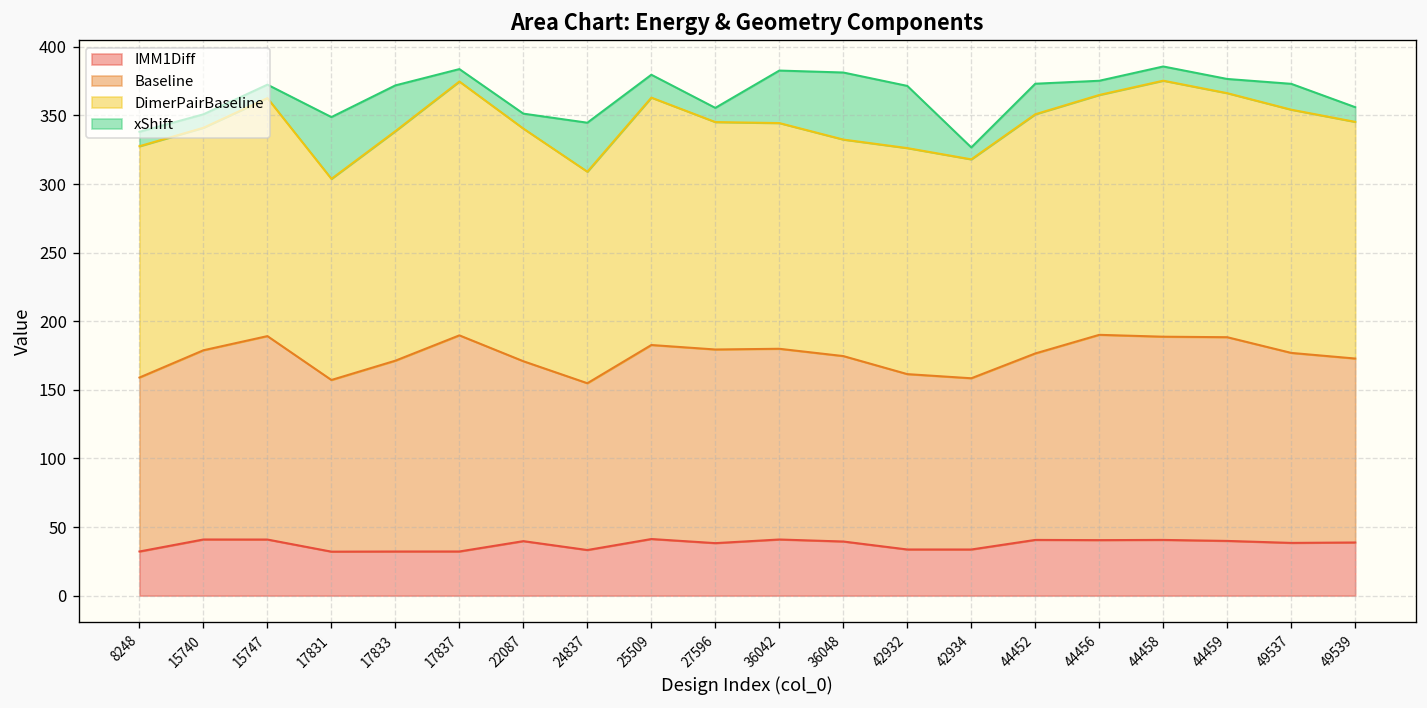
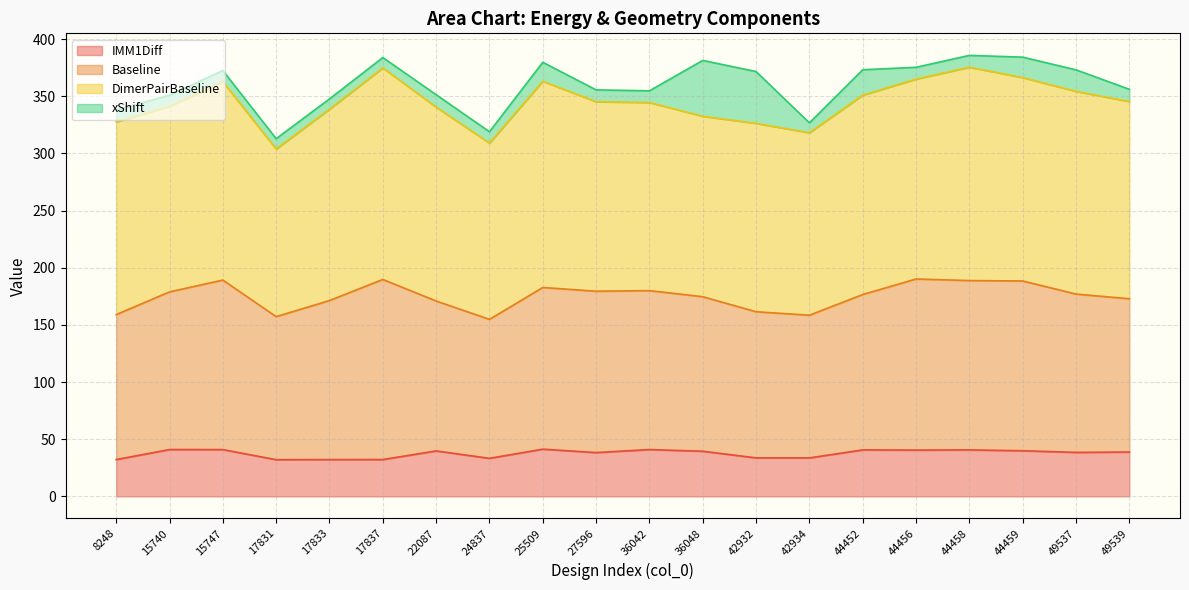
  {
    "xShift": {
-     "17831": 45,
-     "17833": 33,
+     "17831": 9,
+     "17833": 9,
      "17837": 9,
      "22087": 11,
-     "24837": 36,
+     "24837": 10,
      "25509": 17,
      "27596": 10,
-     "36042": 38,
+     "36042": 10,
      "36048": 49,
      "42932": 45,
      "42934": 9,
      "44452": 22,
      "44456": 10,
      "44458": 10,
-     "44459": 10,
+     "44459": 18,
      "49537": 19,
      "49539": 11
    }
  }
